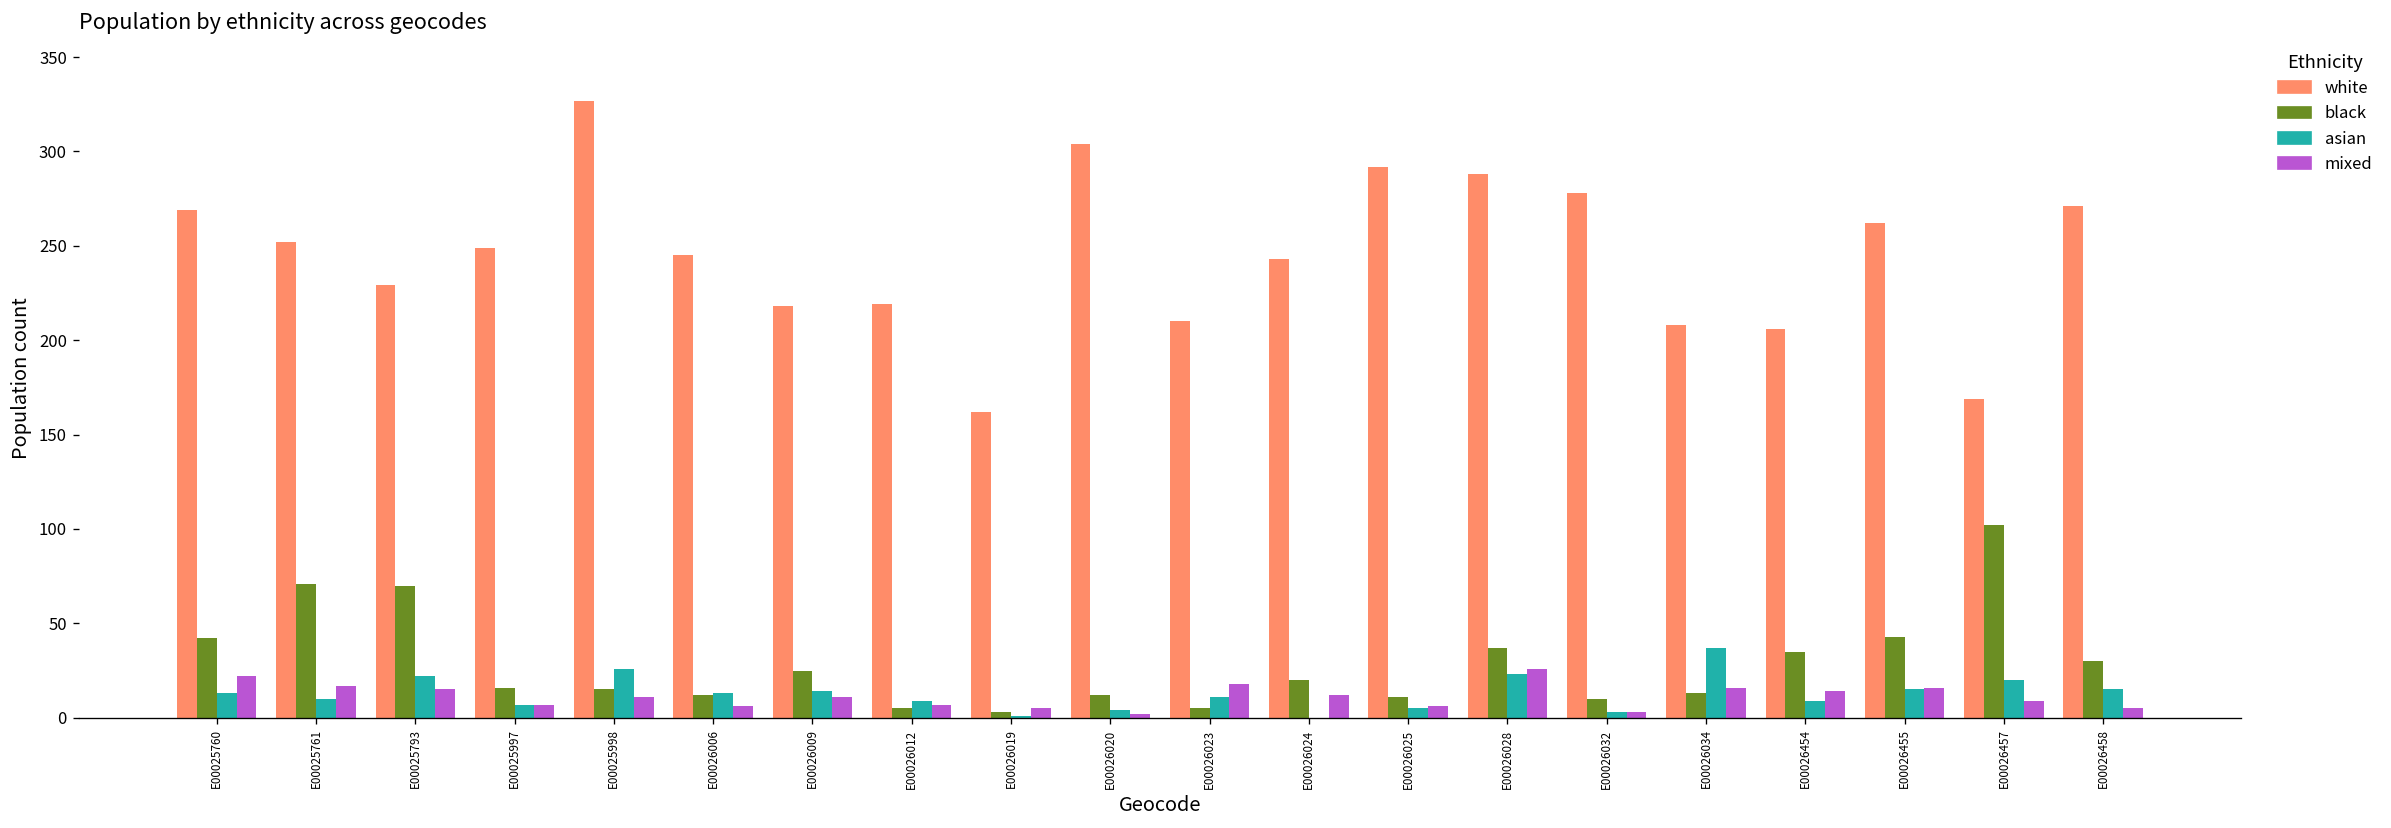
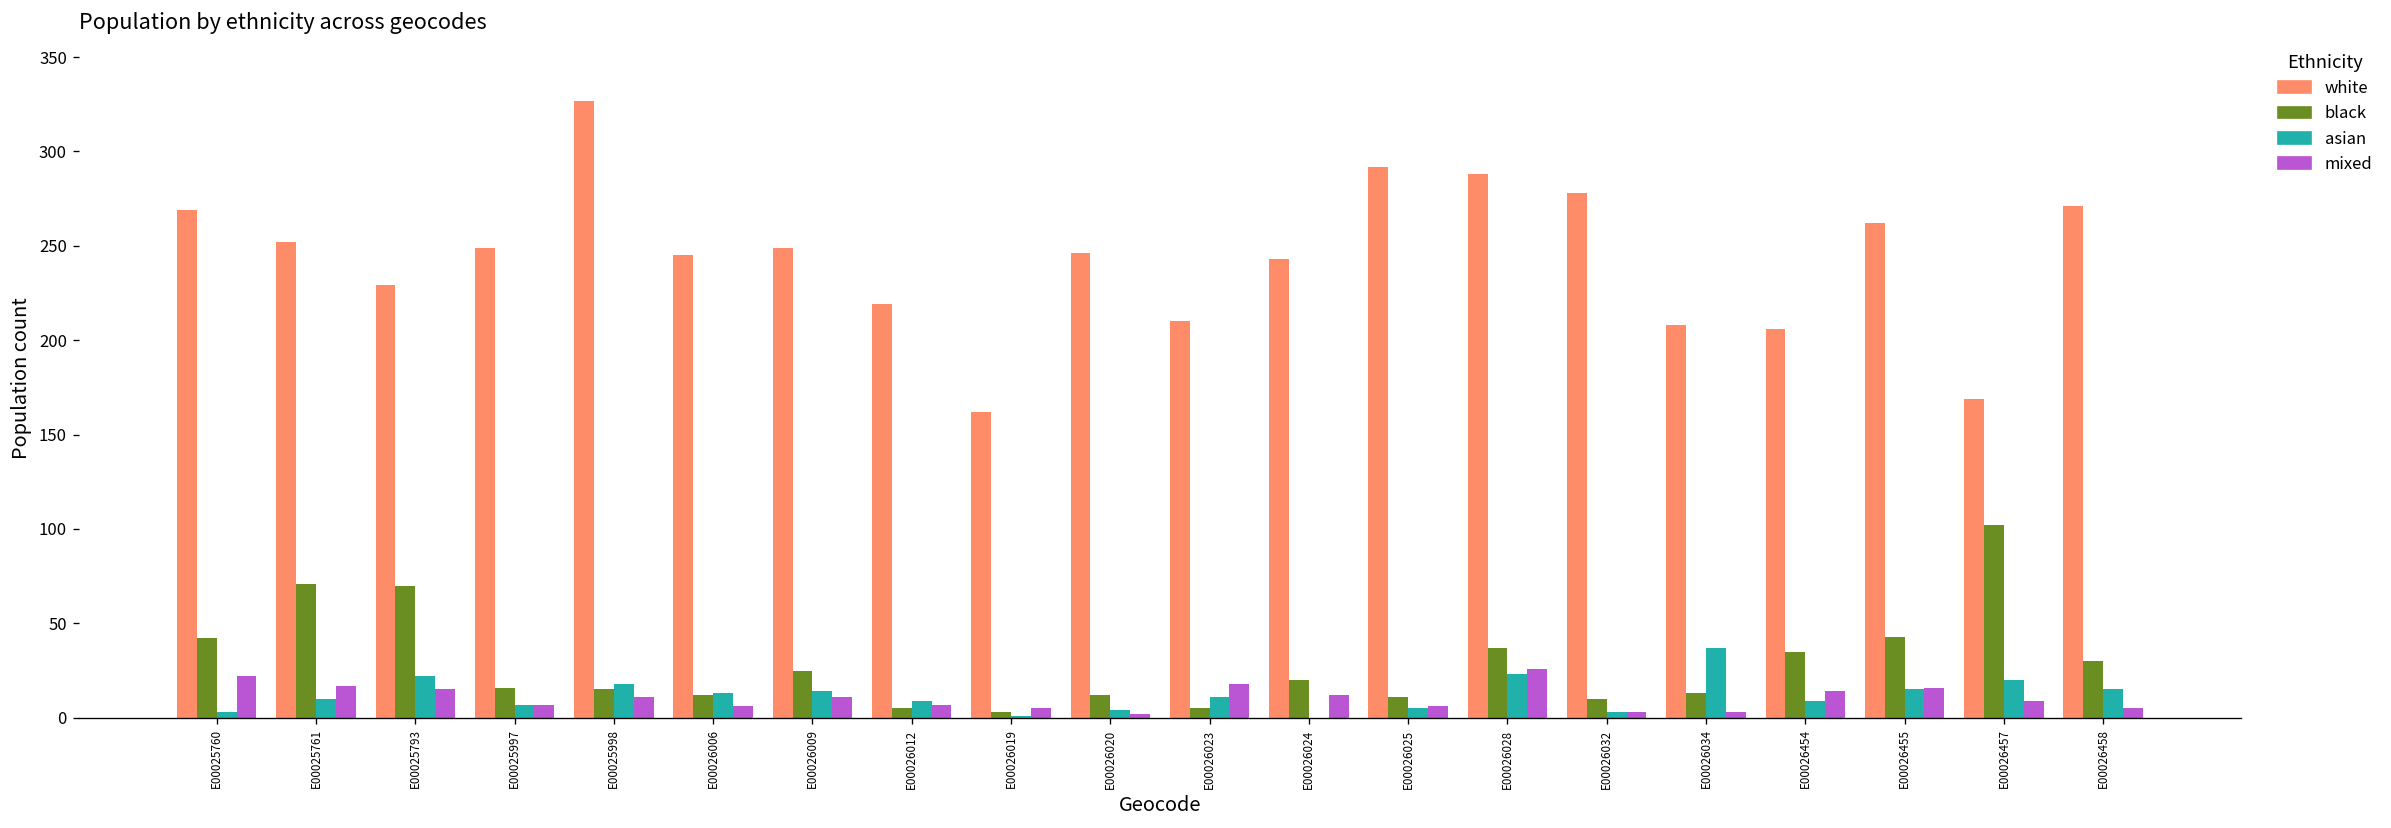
  {
    "white": {
      "E00025760": 269,
      "E00025761": 252,
      "E00025793": 229,
      "E00025997": 249,
      "E00025998": 327,
      "E00026006": 245,
-     "E00026009": 218,
+     "E00026009": 249,
      "E00026012": 219,
      "E00026019": 162,
-     "E00026020": 304,
+     "E00026020": 246,
      "E00026023": 210,
      "E00026024": 243,
      "E00026025": 292,
      "E00026028": 288,
      "E00026032": 278,
      "E00026034": 208,
      "E00026454": 206,
      "E00026455": 262,
      "E00026457": 169,
      "E00026458": 271
    },
    "black": {
      "E00025760": 42,
      "E00025761": 71,
      "E00025793": 70,
      "E00025997": 16,
      "E00025998": 15,
      "E00026006": 12,
      "E00026009": 25,
      "E00026012": 5,
      "E00026019": 3,
      "E00026020": 12,
      "E00026023": 5,
      "E00026024": 20,
      "E00026025": 11,
      "E00026028": 37,
      "E00026032": 10,
      "E00026034": 13,
      "E00026454": 35,
      "E00026455": 43,
      "E00026457": 102,
      "E00026458": 30
    },
    "asian": {
-     "E00025760": 13,
+     "E00025760": 3,
      "E00025761": 10,
      "E00025793": 22,
      "E00025997": 7,
-     "E00025998": 26,
+     "E00025998": 18,
      "E00026006": 13,
      "E00026009": 14,
      "E00026012": 9,
      "E00026020": 4,
      "E00026023": 11,
      "E00026024": 0,
      "E00026025": 5,
      "E00026028": 23,
      "E00026032": 3,
      "E00026034": 37,
      "E00026454": 9,
      "E00026455": 15,
      "E00026457": 20,
      "E00026458": 15
    },
    "mixed": {
      "E00025760": 22,
      "E00025761": 17,
      "E00025793": 15,
      "E00025997": 7,
      "E00025998": 11,
      "E00026006": 6,
      "E00026009": 11,
      "E00026012": 7,
      "E00026019": 5,
      "E00026020": 2,
      "E00026023": 18,
      "E00026024": 12,
      "E00026025": 6,
      "E00026028": 26,
      "E00026032": 3,
-     "E00026034": 16,
+     "E00026034": 3,
      "E00026454": 14,
      "E00026455": 16,
      "E00026457": 9,
      "E00026458": 5
    }
  }
